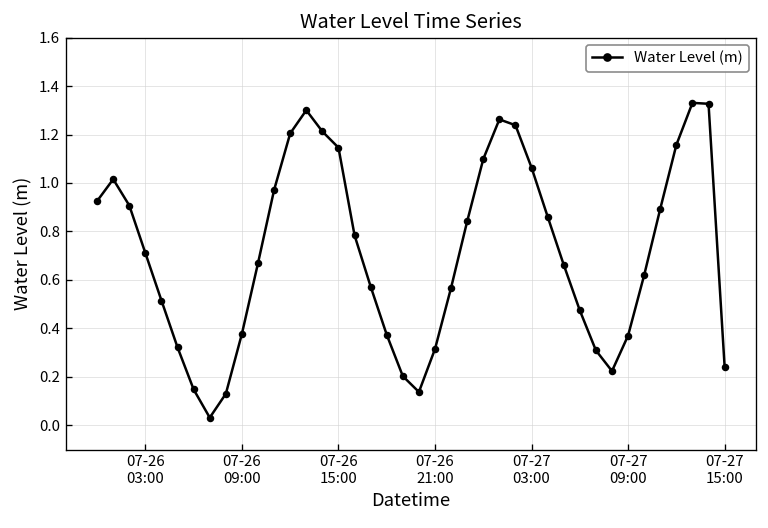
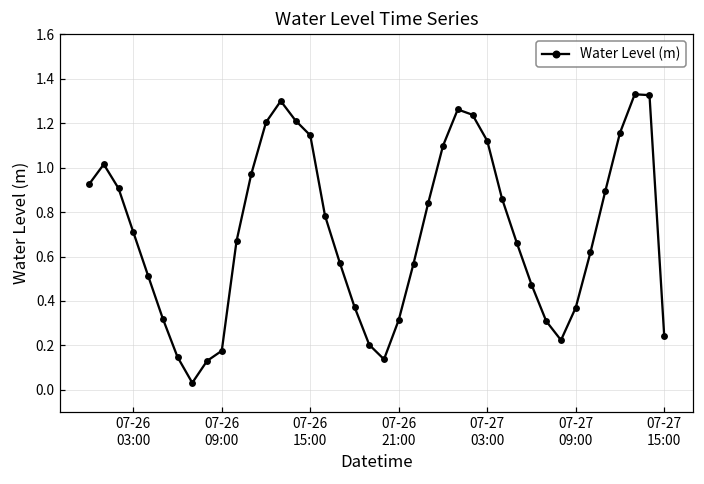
  {
    "07-26 03:00": 0.71,
-   "07-26 09:00": 0.38,
+   "07-26 09:00": 0.18,
    "07-26 15:00": 1.15,
    "07-26 21:00": 0.31,
-   "07-27 03:00": 1.06,
+   "07-27 03:00": 1.12,
    "07-27 09:00": 0.37,
    "07-27 15:00": 0.24
  }
